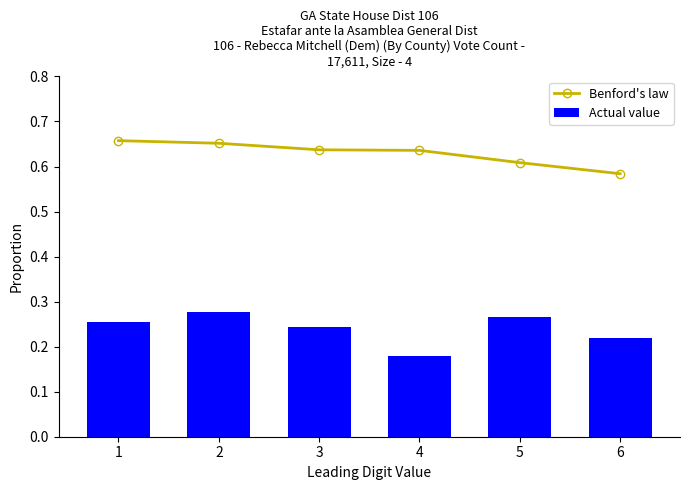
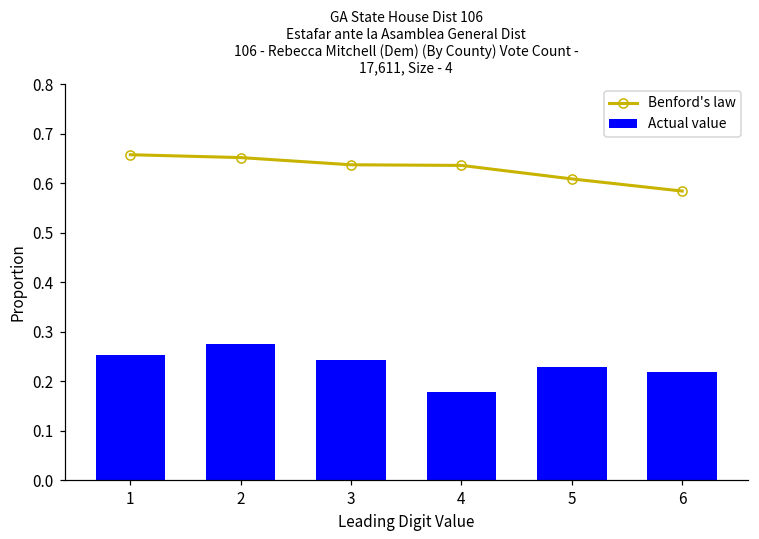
  {
    "Benford's law": {
      "1": 0.66,
      "2": 0.65,
      "3": 0.64,
      "4": 0.64,
      "5": 0.61,
      "6": 0.58
    },
    "Actual value": {
      "1": 0.25,
      "2": 0.28,
      "3": 0.24,
      "4": 0.18,
-     "5": 0.27,
+     "5": 0.23,
      "6": 0.22
    }
  }
